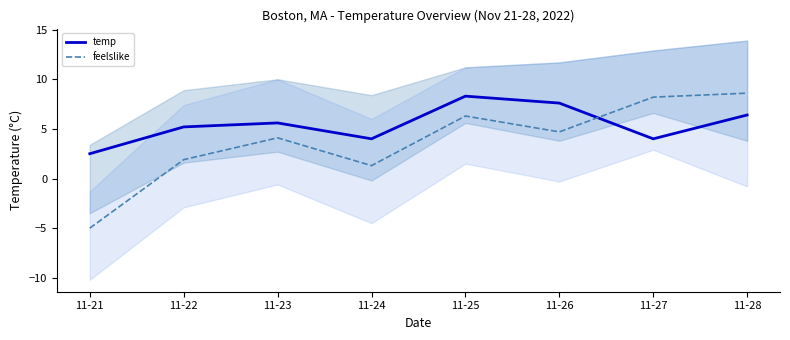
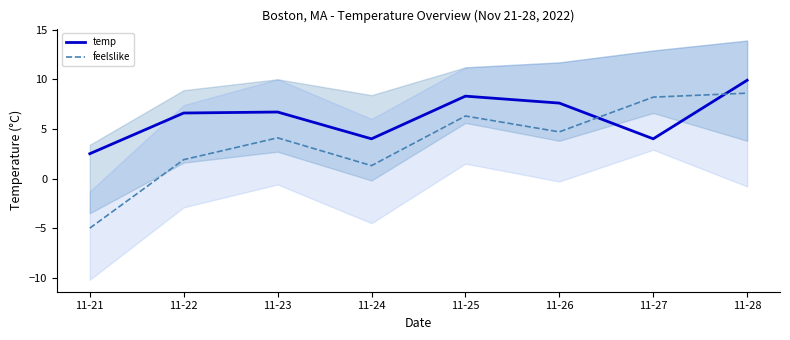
  {
    "temp": {
      "11-21": 3,
-     "11-22": 5,
-     "11-23": 6,
+     "11-22": 7,
+     "11-23": 7,
      "11-24": 4,
      "11-25": 8,
      "11-26": 8,
      "11-27": 4,
-     "11-28": 6
+     "11-28": 10
    }
  }
